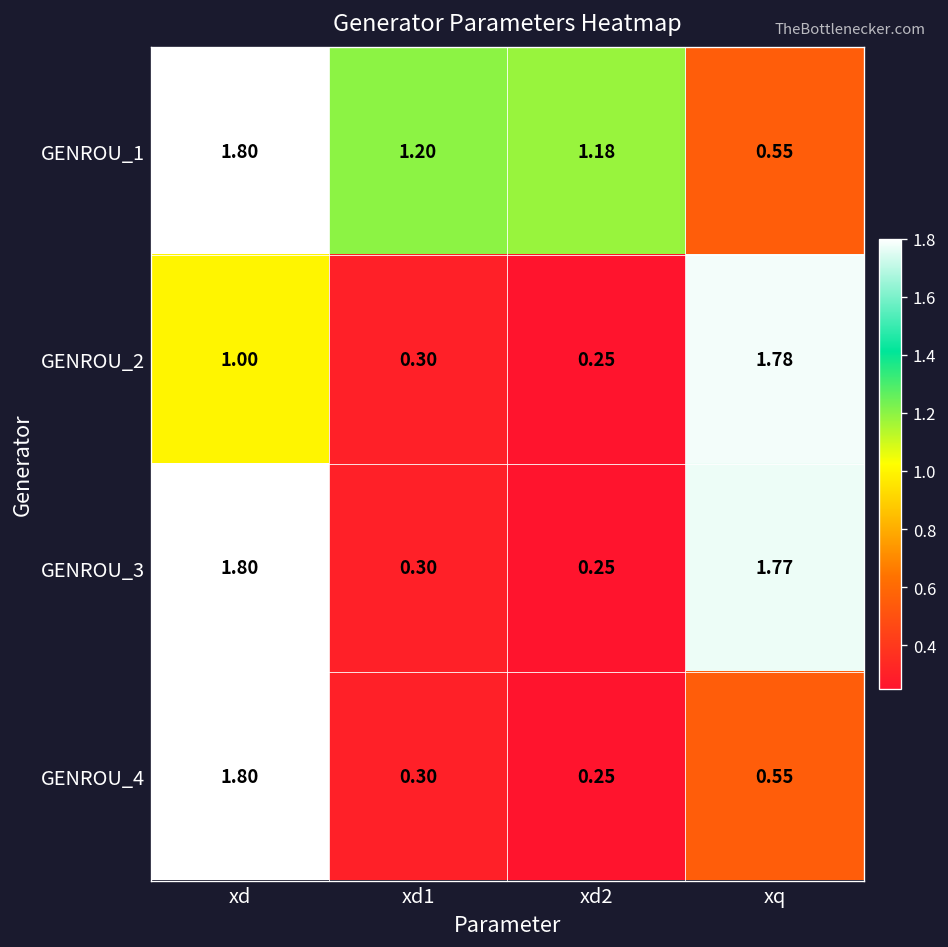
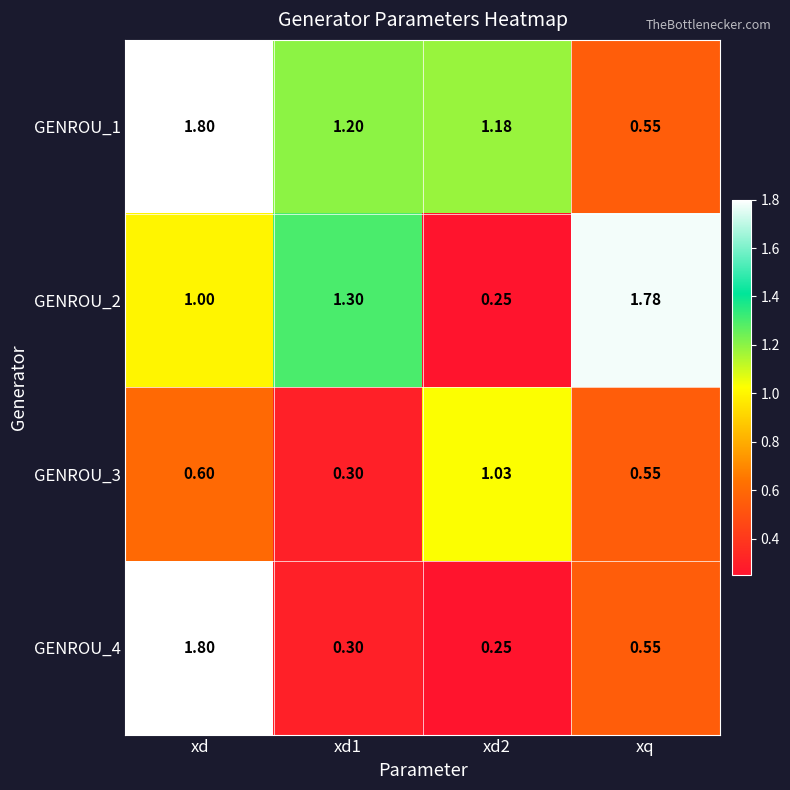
  {
    "GENROU_1": {
      "xd": 1.80,
      "xd1": 1.20,
      "xd2": 1.18,
      "xq": 0.55
    },
    "GENROU_2": {
      "xd": 1.00,
-     "xd1": 0.30,
+     "xd1": 1.30,
      "xd2": 0.25,
      "xq": 1.78
    },
    "GENROU_3": {
-     "xd": 1.80,
+     "xd": 0.60,
      "xd1": 0.30,
-     "xd2": 0.25,
-     "xq": 1.77
+     "xd2": 1.03,
+     "xq": 0.55
    },
    "GENROU_4": {
      "xd": 1.80,
      "xd1": 0.30,
      "xd2": 0.25,
      "xq": 0.55
    }
  }
